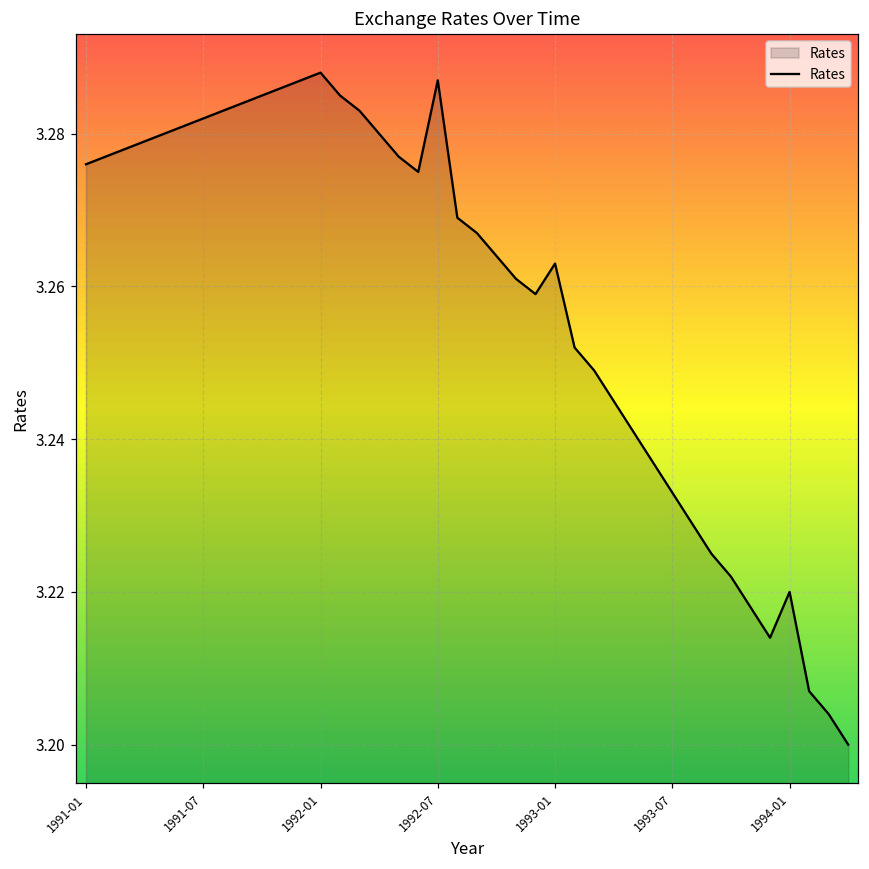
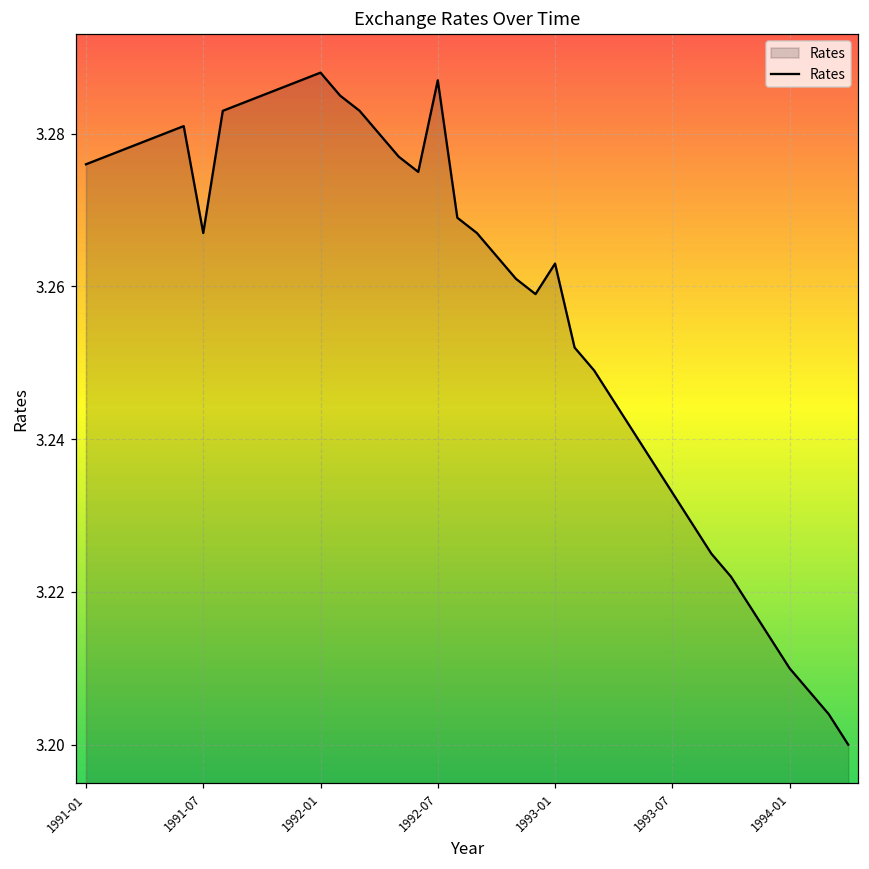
  {
    "1991-01": 3.276,
-   "1991-07": 3.282,
+   "1991-07": 3.267,
    "1992-01": 3.288,
    "1992-07": 3.287,
    "1993-01": 3.263,
    "1993-07": 3.233,
-   "1994-01": 3.22
+   "1994-01": 3.21
  }
